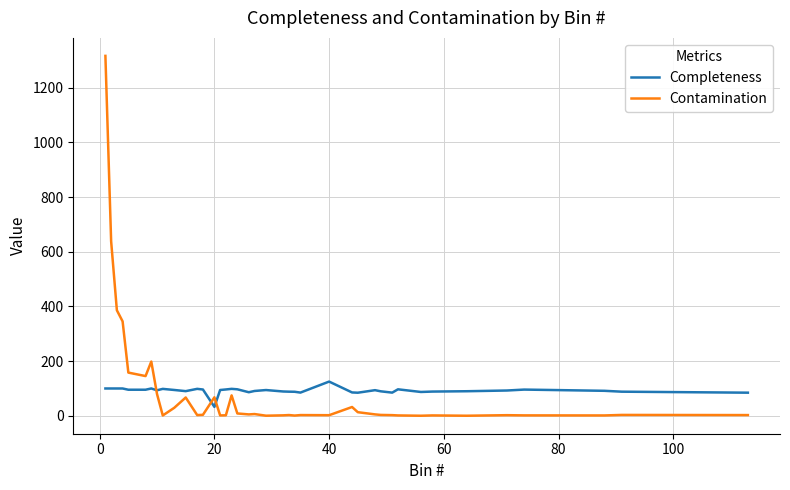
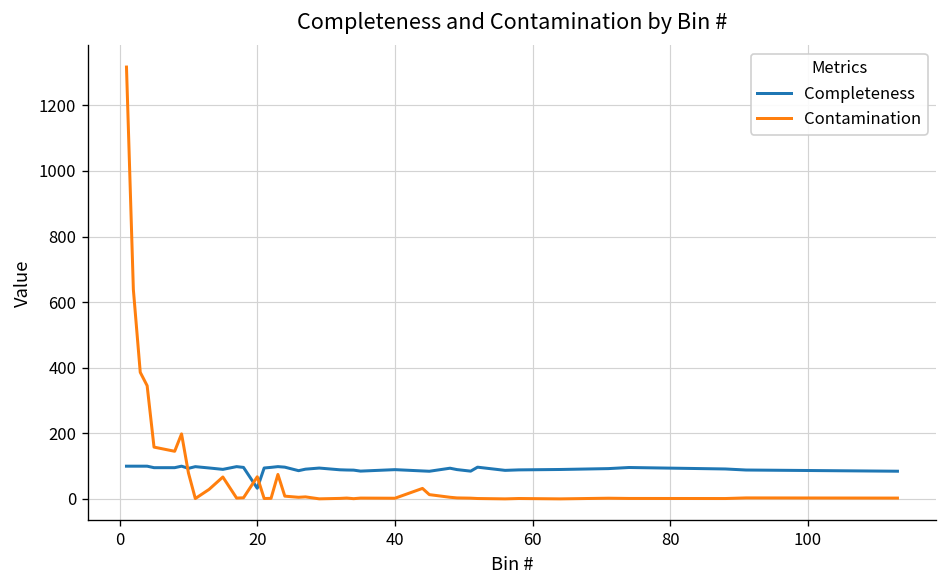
  {
    "Completeness": {
      "20": 30,
-     "40": 130
+     "40": 90
    },
    "Contamination": {
      "20": 70,
      "40": 0
    }
  }
